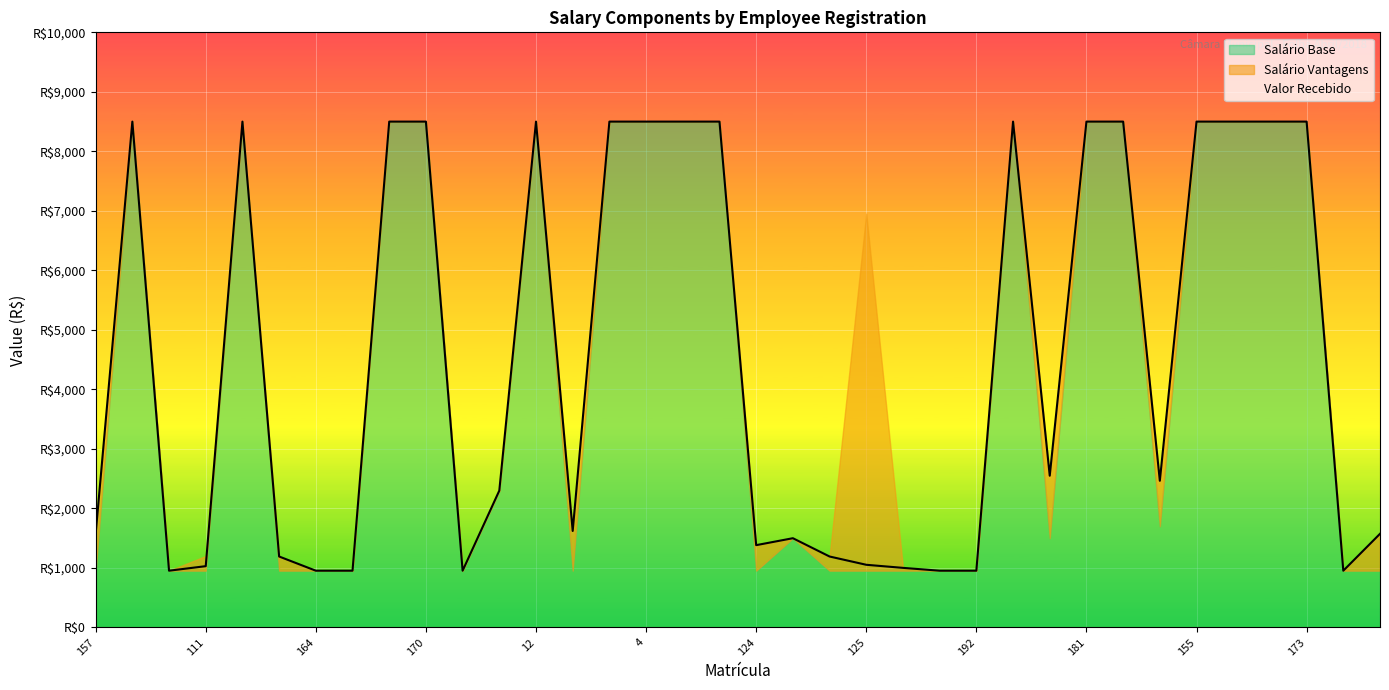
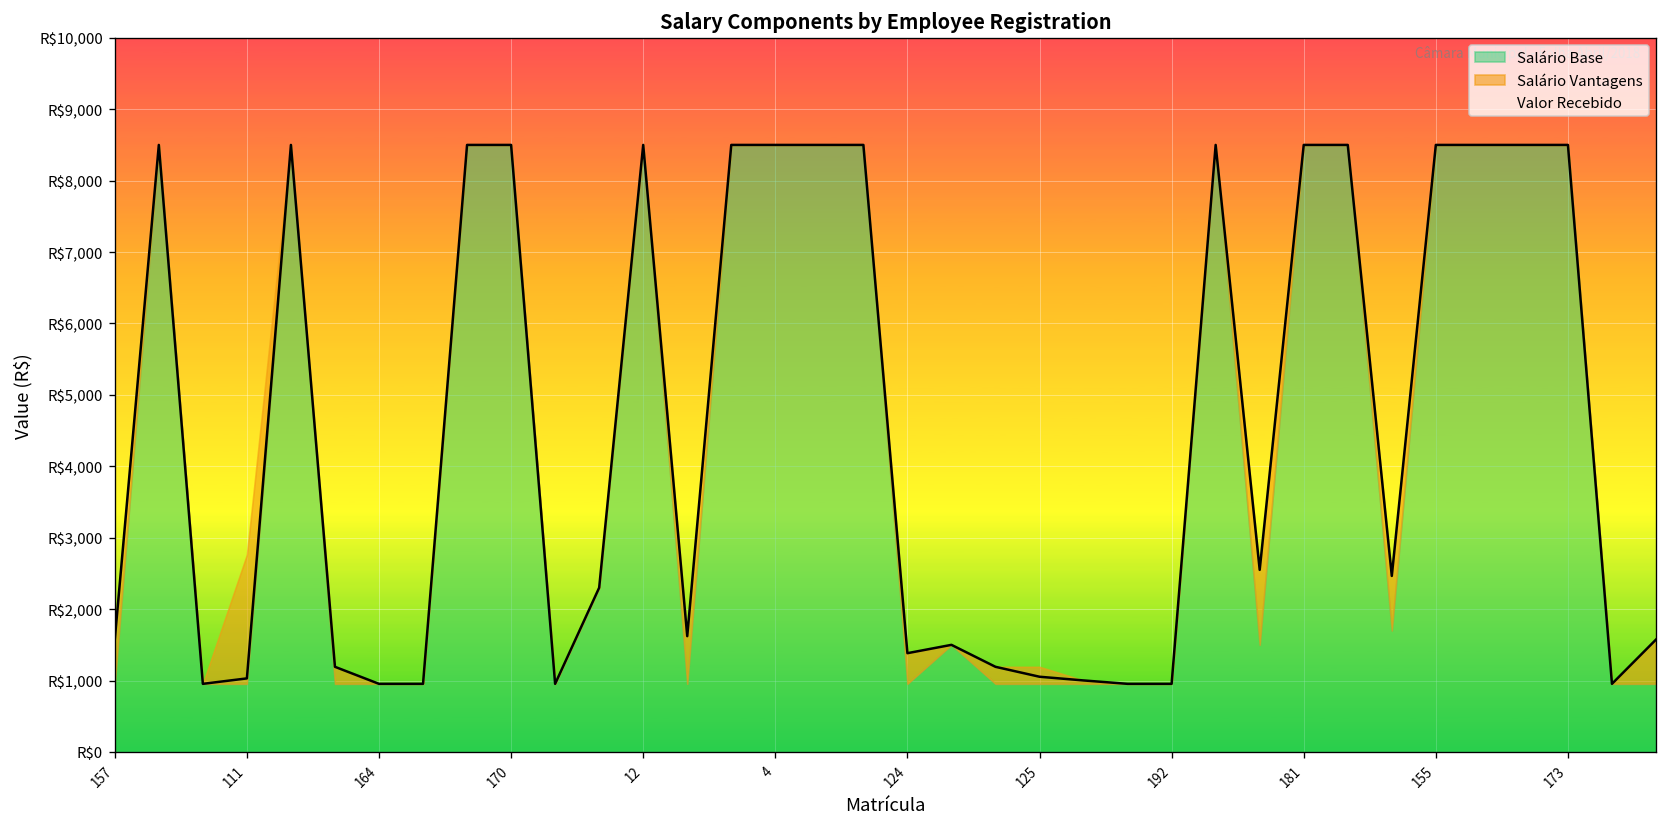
  {
    "Salário Base": {
      "157": "R$1,000",
      "111": "R$1,000",
      "124": "R$1,000",
      "125": "R$1,000"
    },
    "Valor Recebido": {
      "111": "R$1,000",
      "125": "R$1,100"
    },
    "Salário Vantagens": {
-     "111": "R$200",
-     "125": "R$6,000"
+     "111": "R$1,800",
+     "125": "R$200"
    }
  }
